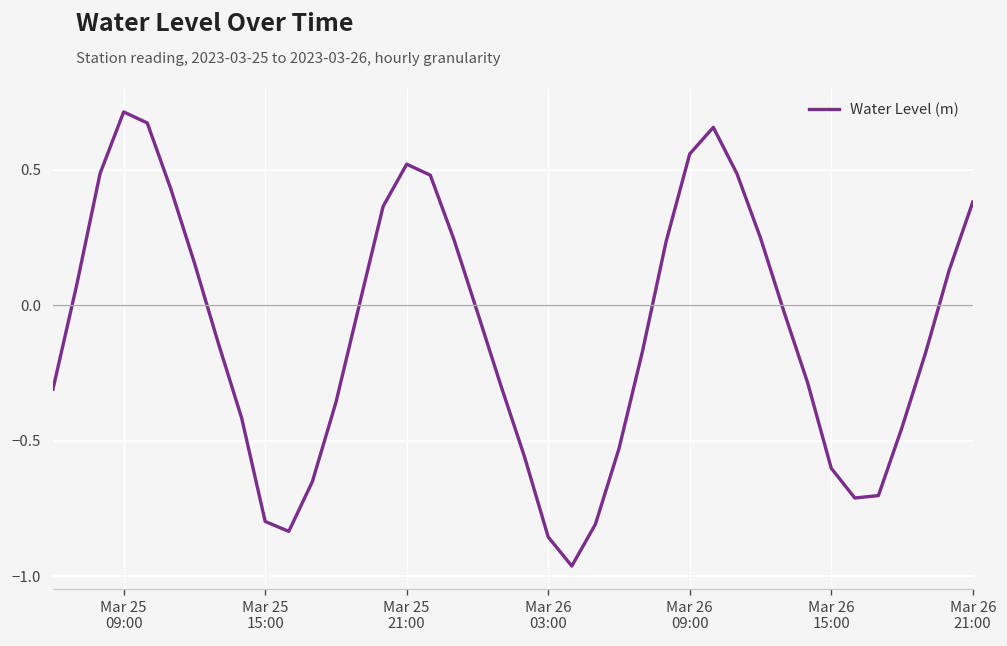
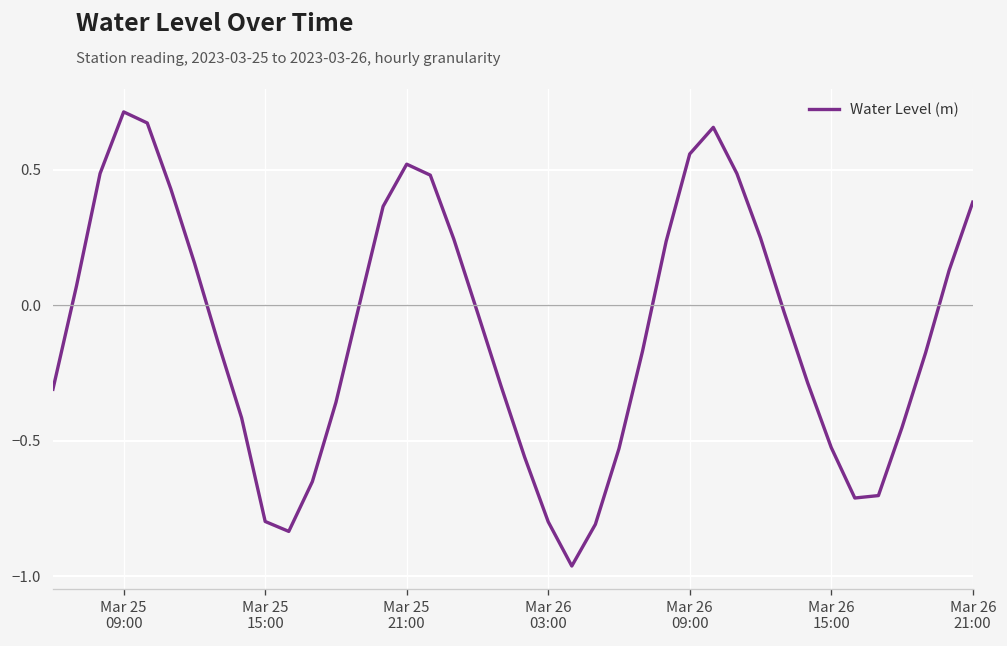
  {
    "Mar 25 09:00": 0.71,
    "Mar 25 15:00": -0.80,
    "Mar 25 21:00": 0.52,
-   "Mar 26 03:00": -0.86,
+   "Mar 26 03:00": -0.80,
    "Mar 26 09:00": 0.56,
-   "Mar 26 15:00": -0.60,
+   "Mar 26 15:00": -0.53,
    "Mar 26 21:00": 0.38
  }
